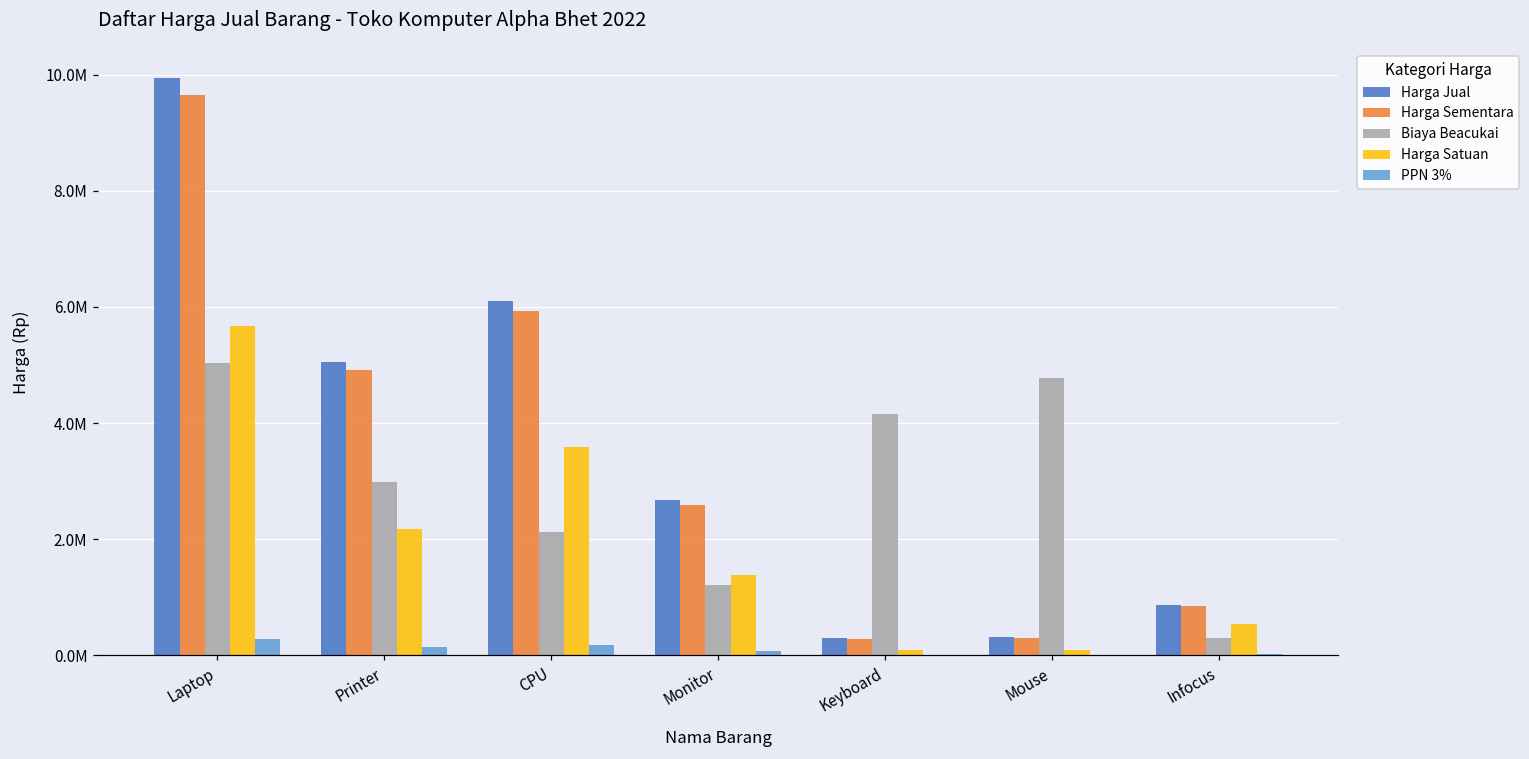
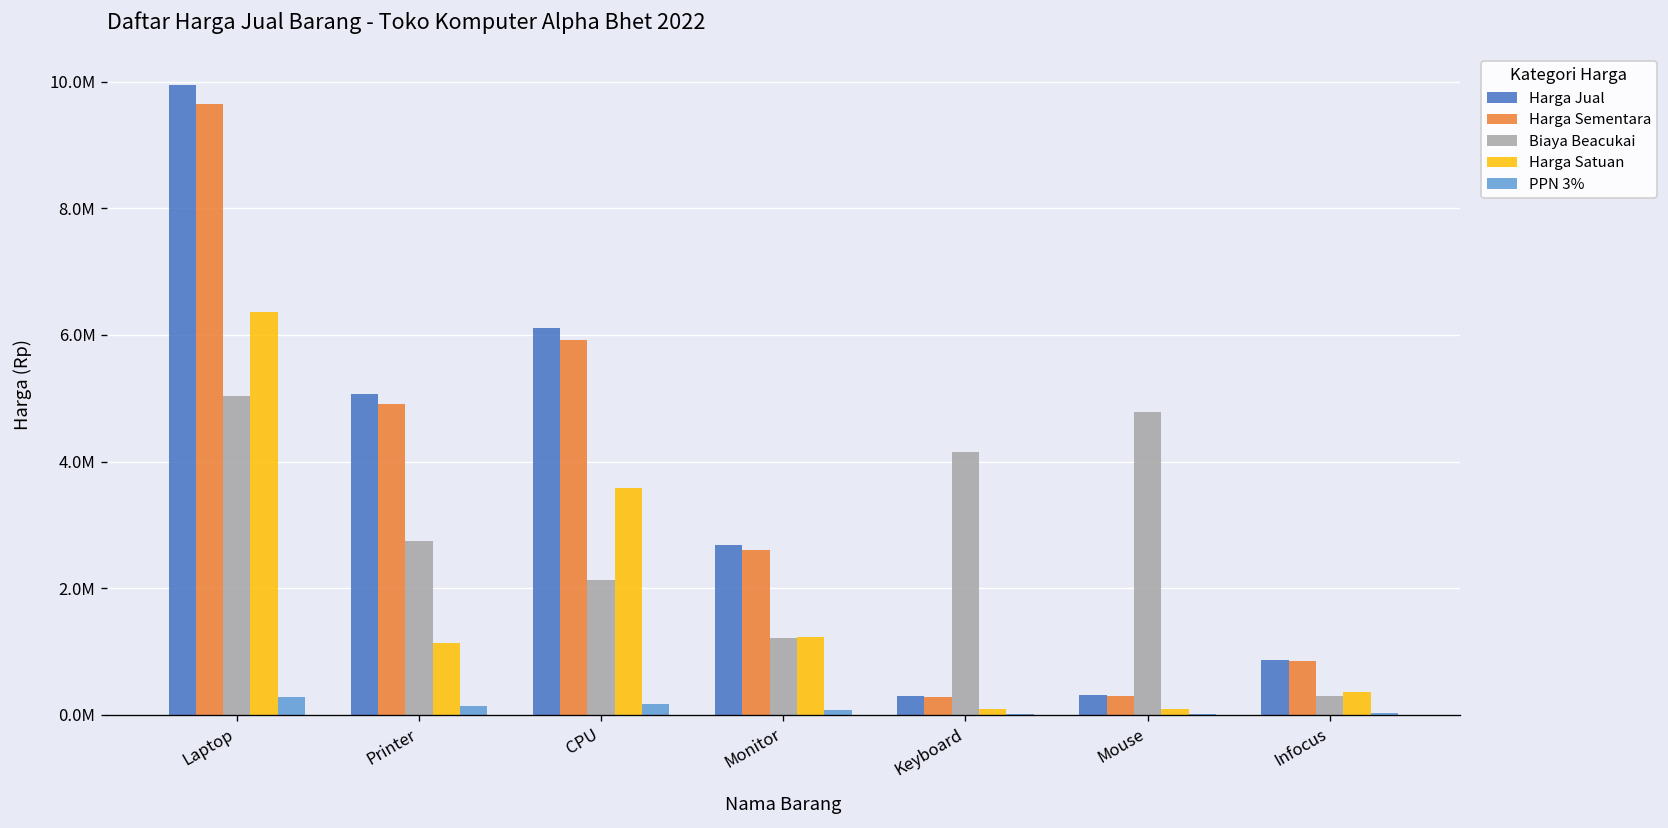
  {
    "Harga Sementara": {
      "Laptop": 9700000,
      "Printer": 4900000,
      "CPU": 5900000,
      "Monitor": 2600000,
      "Keyboard": 300000,
      "Mouse": 300000,
      "Infocus": 800000
    },
    "Biaya Beacukai": {
      "Laptop": 5000000,
-     "Printer": 3000000,
+     "Printer": 2700000,
      "CPU": 2100000,
      "Monitor": 1200000,
      "Keyboard": 4200000,
      "Mouse": 4800000,
      "Infocus": 300000
    },
    "Harga Satuan": {
-     "Laptop": 5700000,
-     "Printer": 2200000,
+     "Laptop": 6400000,
+     "Printer": 1100000,
      "CPU": 3600000,
-     "Monitor": 1400000,
+     "Monitor": 1200000,
      "Keyboard": 100000,
      "Mouse": 100000,
-     "Infocus": 500000
+     "Infocus": 400000
    }
  }
